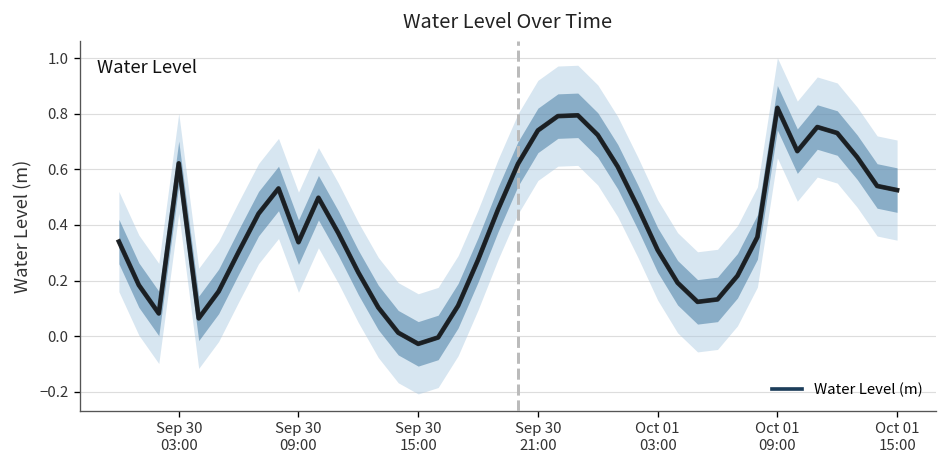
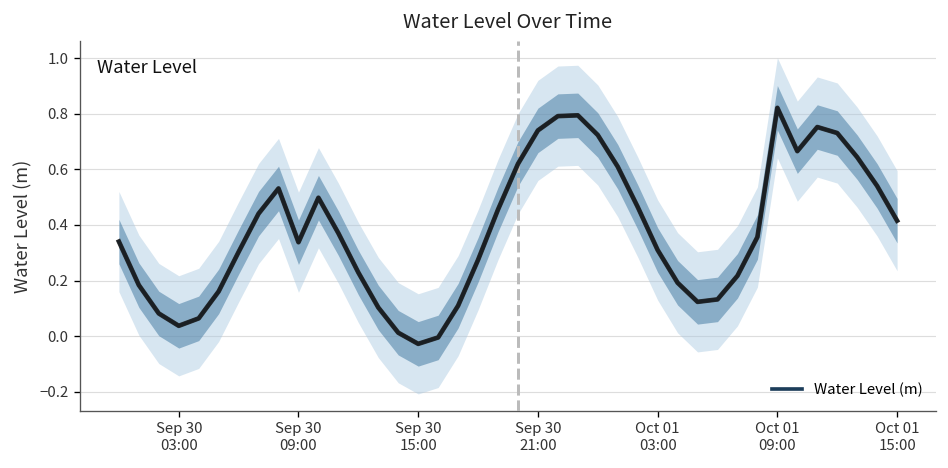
  {
    "Water Level (m)": {
-     "Sep 30 03:00": 0.62,
+     "Sep 30 03:00": 0.04,
      "Sep 30 09:00": 0.34,
      "Sep 30 15:00": -0.03,
      "Sep 30 21:00": 0.74,
      "Oct 01 03:00": 0.31,
      "Oct 01 09:00": 0.82,
-     "Oct 01 15:00": 0.53
+     "Oct 01 15:00": 0.42
    }
  }
